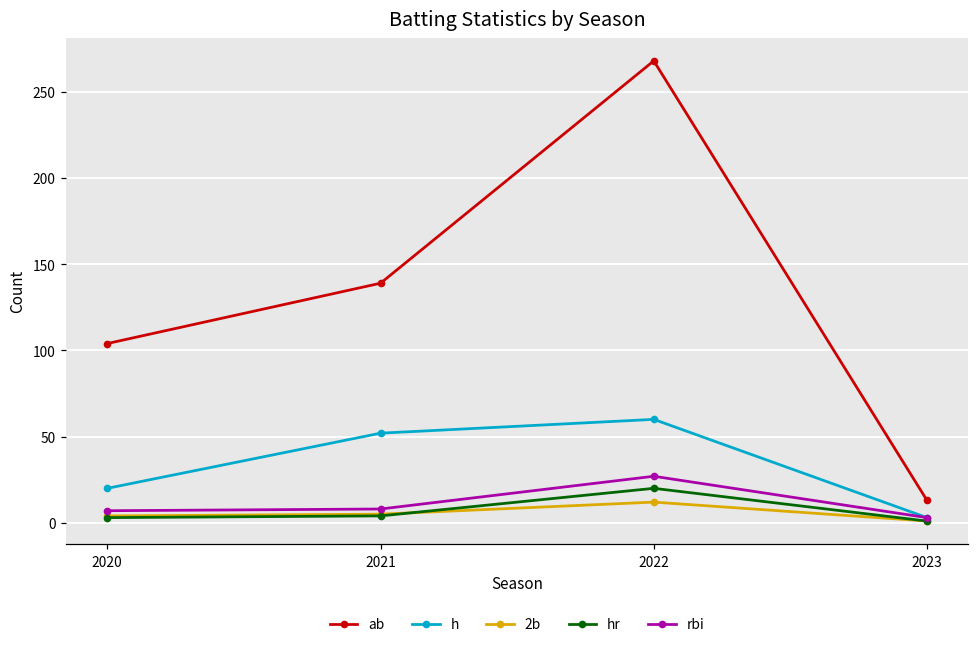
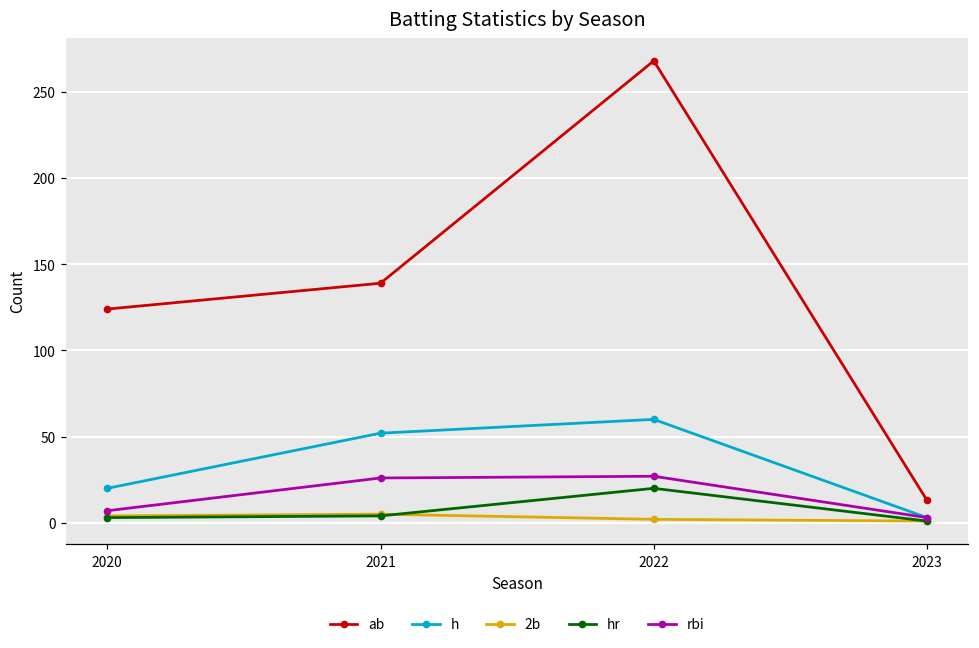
  {
    "ab": {
-     "2020": 104,
+     "2020": 124,
      "2021": 139,
      "2022": 268,
      "2023": 13
    },
    "h": {
      "2020": 20,
      "2021": 52,
      "2022": 60
    },
    "2b": {
-     "2022": 12
+     "2022": 2
    },
    "hr": {
      "2022": 20
    },
    "rbi": {
      "2020": 7,
-     "2021": 8,
+     "2021": 26,
      "2022": 27
    }
  }
